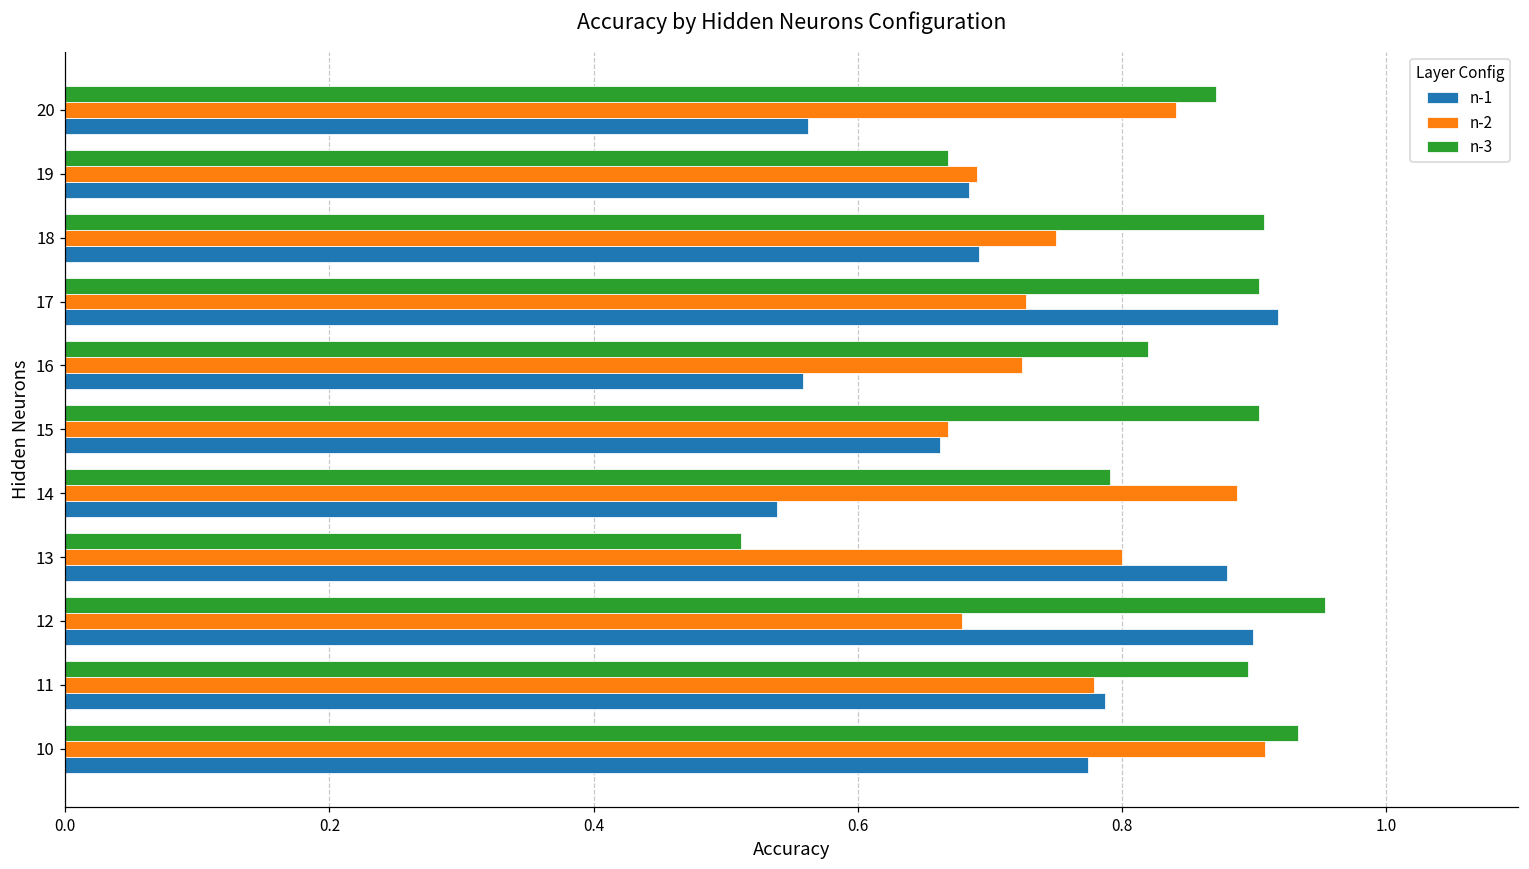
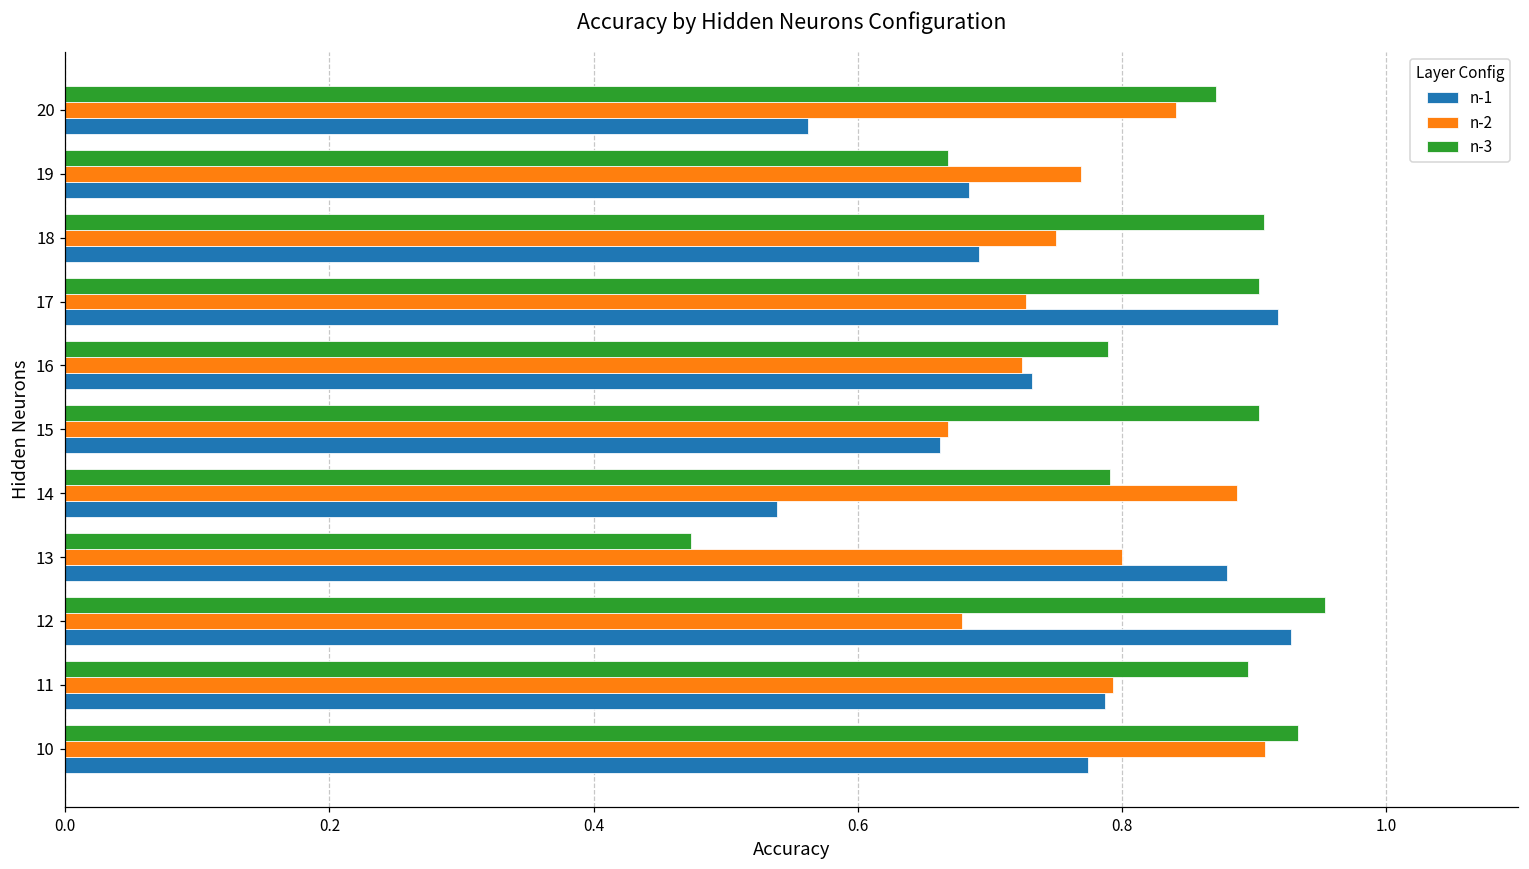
  {
    "n-1": {
      "20": 0.563,
      "19": 0.684,
      "18": 0.692,
      "17": 0.919,
-     "16": 0.558,
+     "16": 0.732,
      "15": 0.662,
      "14": 0.539,
      "13": 0.880,
-     "12": 0.900,
+     "12": 0.928,
      "11": 0.787,
      "10": 0.774
    },
    "n-2": {
      "20": 0.841,
-     "19": 0.690,
+     "19": 0.769,
      "18": 0.750,
      "17": 0.727,
      "16": 0.724,
      "15": 0.669,
      "14": 0.887,
      "13": 0.800,
      "12": 0.679,
-     "11": 0.779,
+     "11": 0.793,
      "10": 0.908
    },
    "n-3": {
      "20": 0.871,
      "19": 0.669,
      "18": 0.908,
      "17": 0.904,
-     "16": 0.820,
+     "16": 0.789,
      "15": 0.904,
      "14": 0.791,
-     "13": 0.511,
+     "13": 0.474,
      "12": 0.954,
      "11": 0.895,
      "10": 0.934
    }
  }
